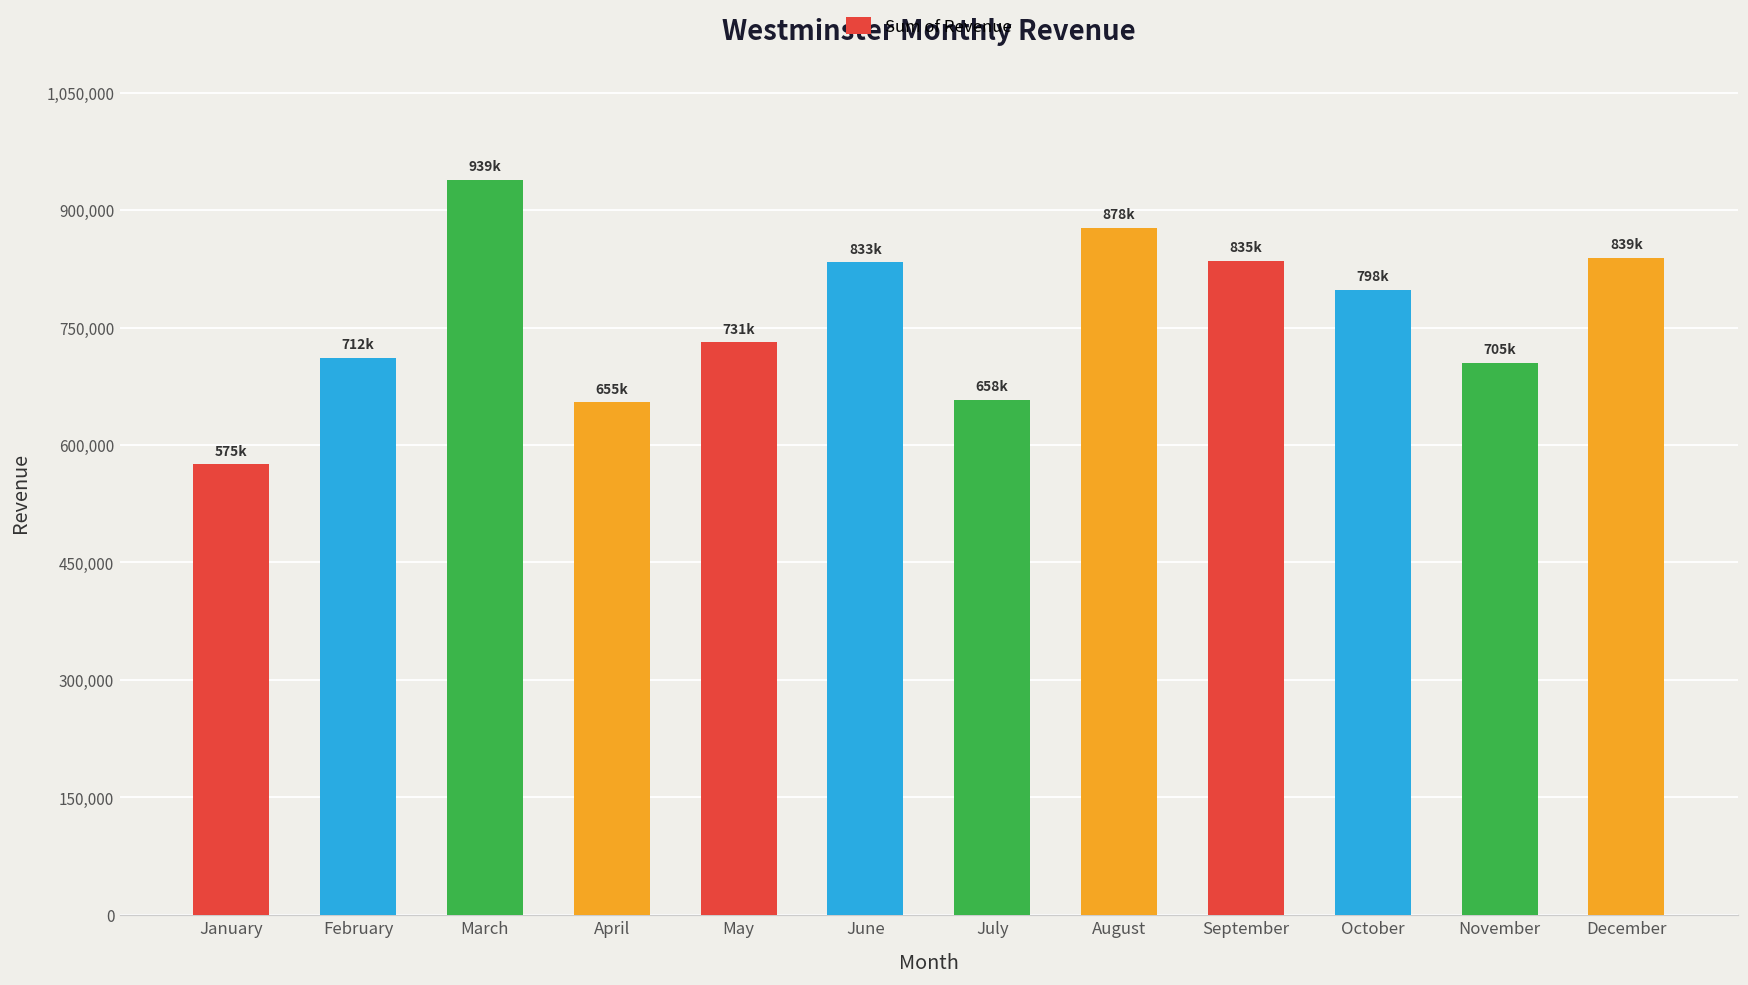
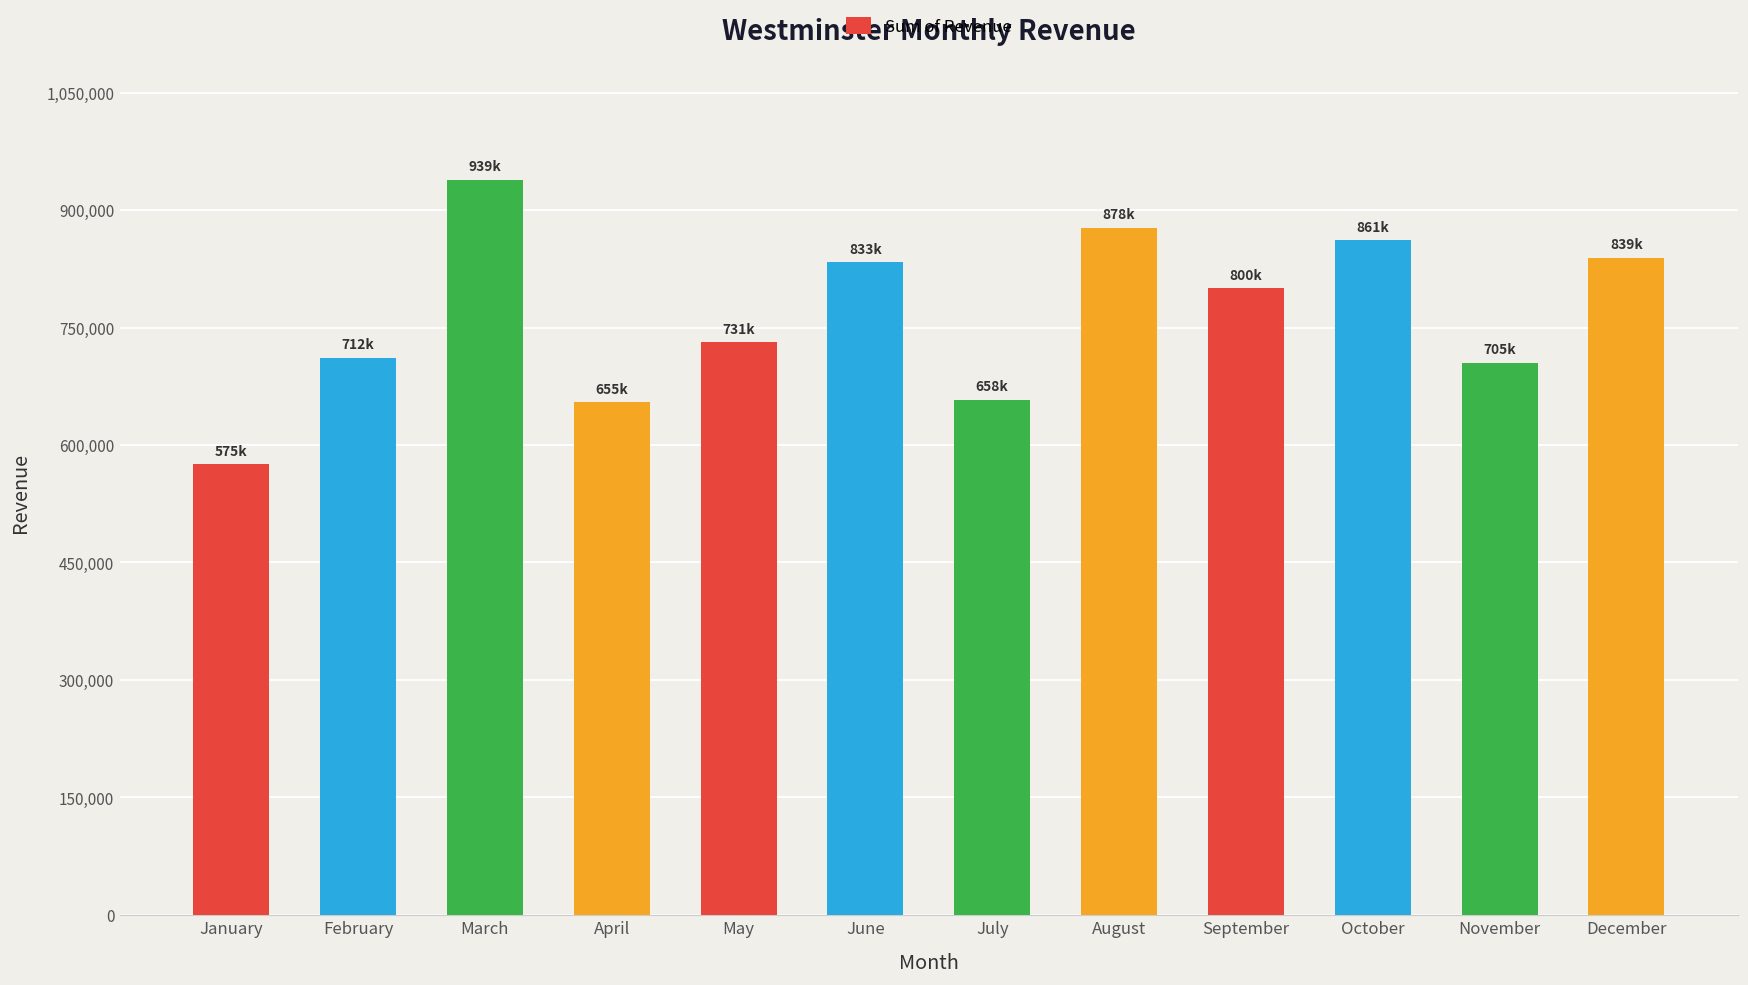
  {
    "January": "575k",
    "February": "712k",
    "March": "939k",
    "April": "655k",
    "May": "731k",
    "June": "833k",
    "July": "658k",
    "August": "878k",
-   "September": "835k",
-   "October": "798k",
+   "September": "800k",
+   "October": "861k",
    "November": "705k",
    "December": "839k"
  }
